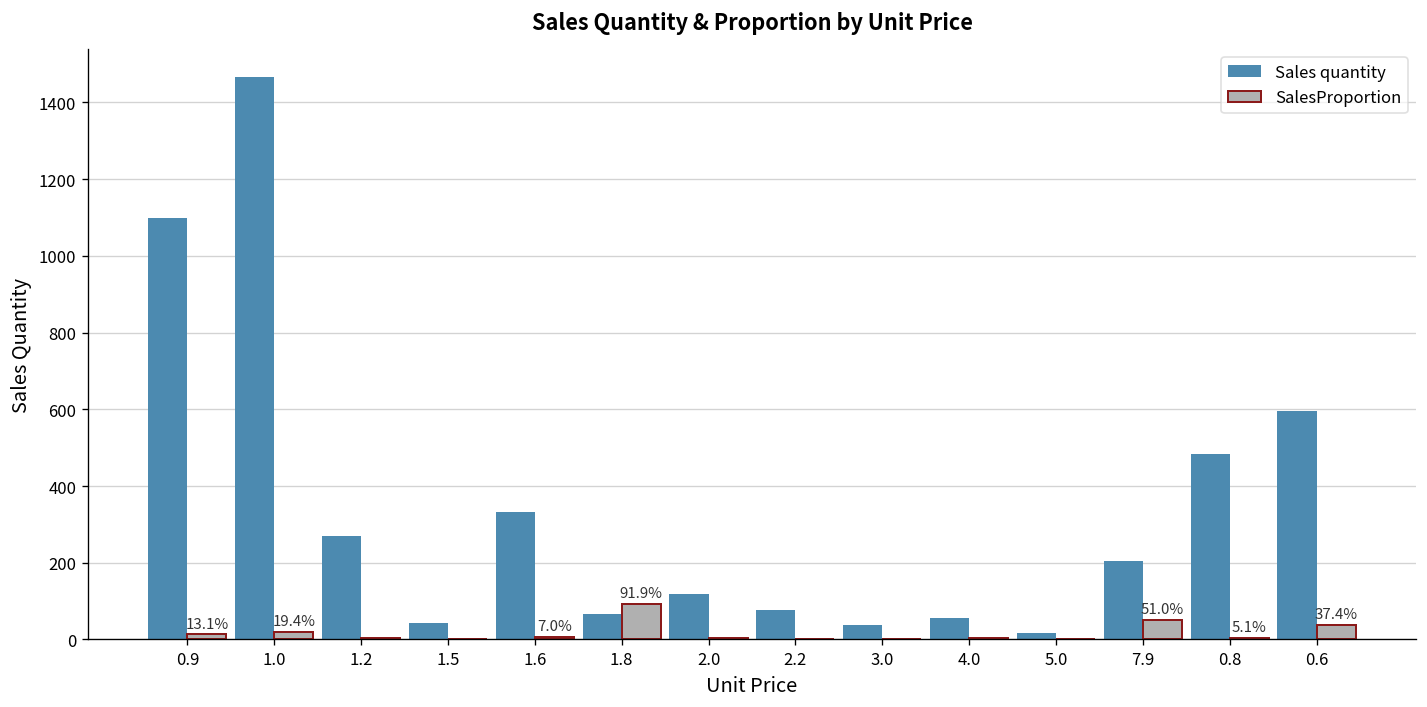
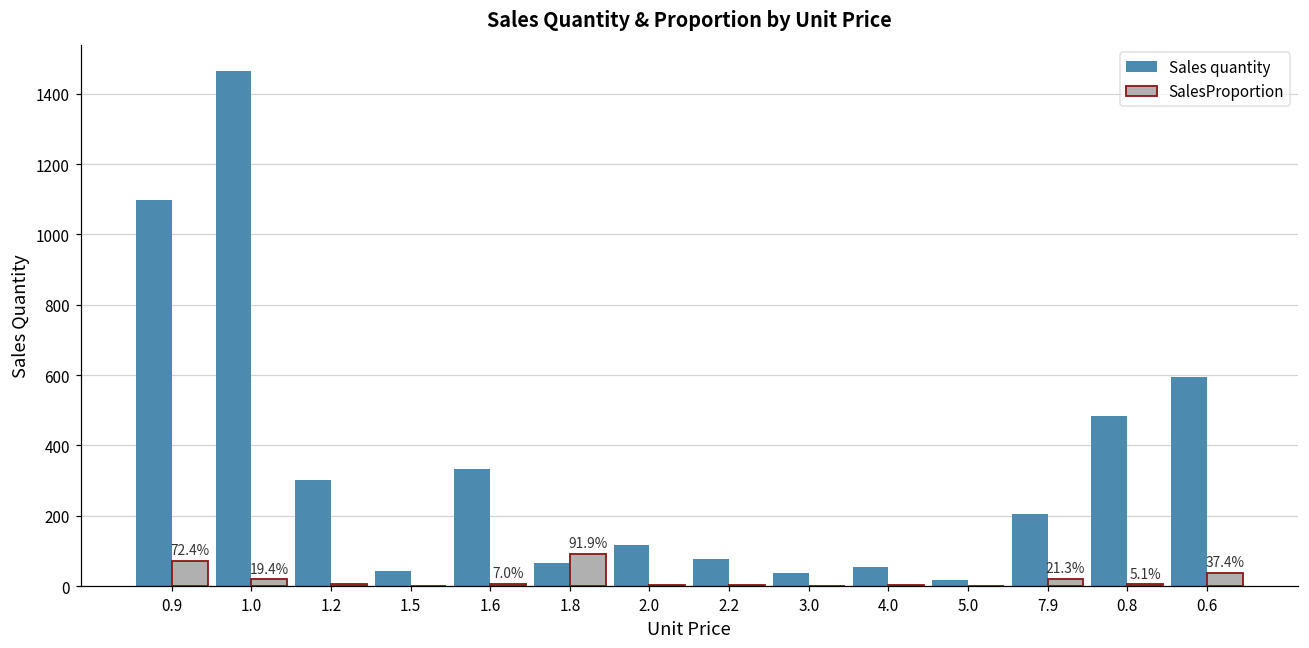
  {
    "Sales quantity": {
      "0.9": "1100",
      "1.0": "1470",
-     "1.2": "270",
+     "1.2": "300",
      "1.5": "40",
      "1.6": "330",
      "1.8": "70",
      "2.0": "120",
      "2.2": "80",
      "3.0": "40",
      "4.0": "60",
      "5.0": "20",
      "7.9": "200",
      "0.8": "480",
      "0.6": "600"
    },
    "SalesProportion": {
-     "0.9": "13.1%",
+     "0.9": "72.4%",
      "1.0": "19.4%",
      "1.6": "7.0%",
      "1.8": "91.9%",
-     "7.9": "51.0%",
+     "7.9": "21.3%",
      "0.8": "5.1%",
      "0.6": "37.4%"
    }
  }
